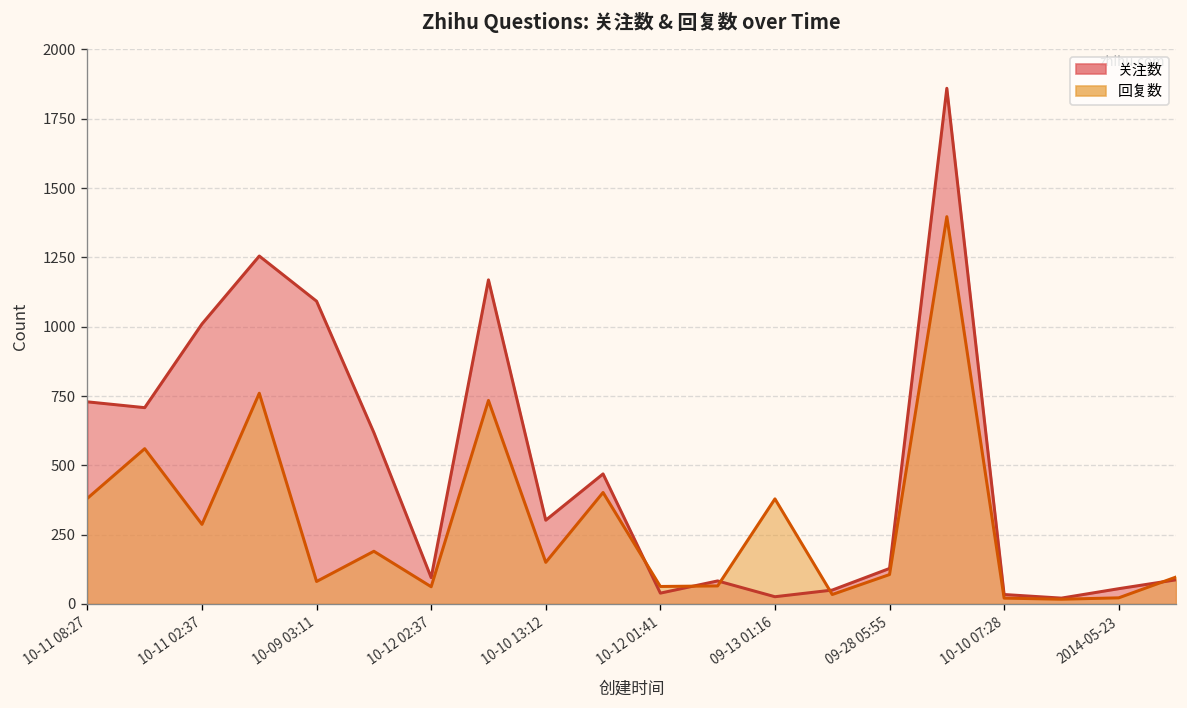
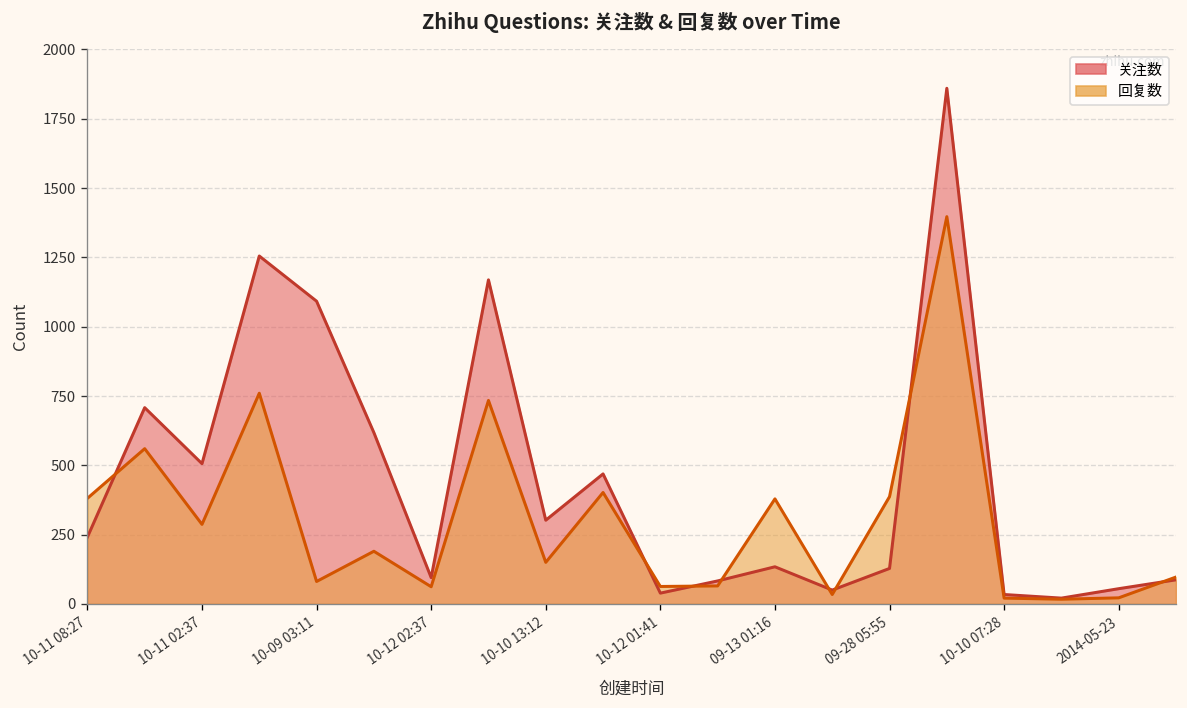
  {
    "关注数": {
-     "10-11 08:27": 730,
-     "10-11 02:37": 1010,
+     "10-11 08:27": 240,
+     "10-11 02:37": 510,
      "10-09 03:11": 1090,
      "10-12 02:37": 100,
      "10-10 13:12": 300,
      "10-12 01:41": 40,
-     "09-13 01:16": 30,
+     "09-13 01:16": 130,
      "09-28 05:55": 130,
      "10-10 07:28": 30,
      "2014-05-23": 60
    },
    "回复数": {
      "10-11 08:27": 380,
      "10-11 02:37": 290,
      "10-09 03:11": 80,
      "10-12 02:37": 60,
      "10-10 13:12": 150,
      "10-12 01:41": 60,
      "09-13 01:16": 380,
-     "09-28 05:55": 110,
+     "09-28 05:55": 390,
      "10-10 07:28": 20,
      "2014-05-23": 20
    }
  }
